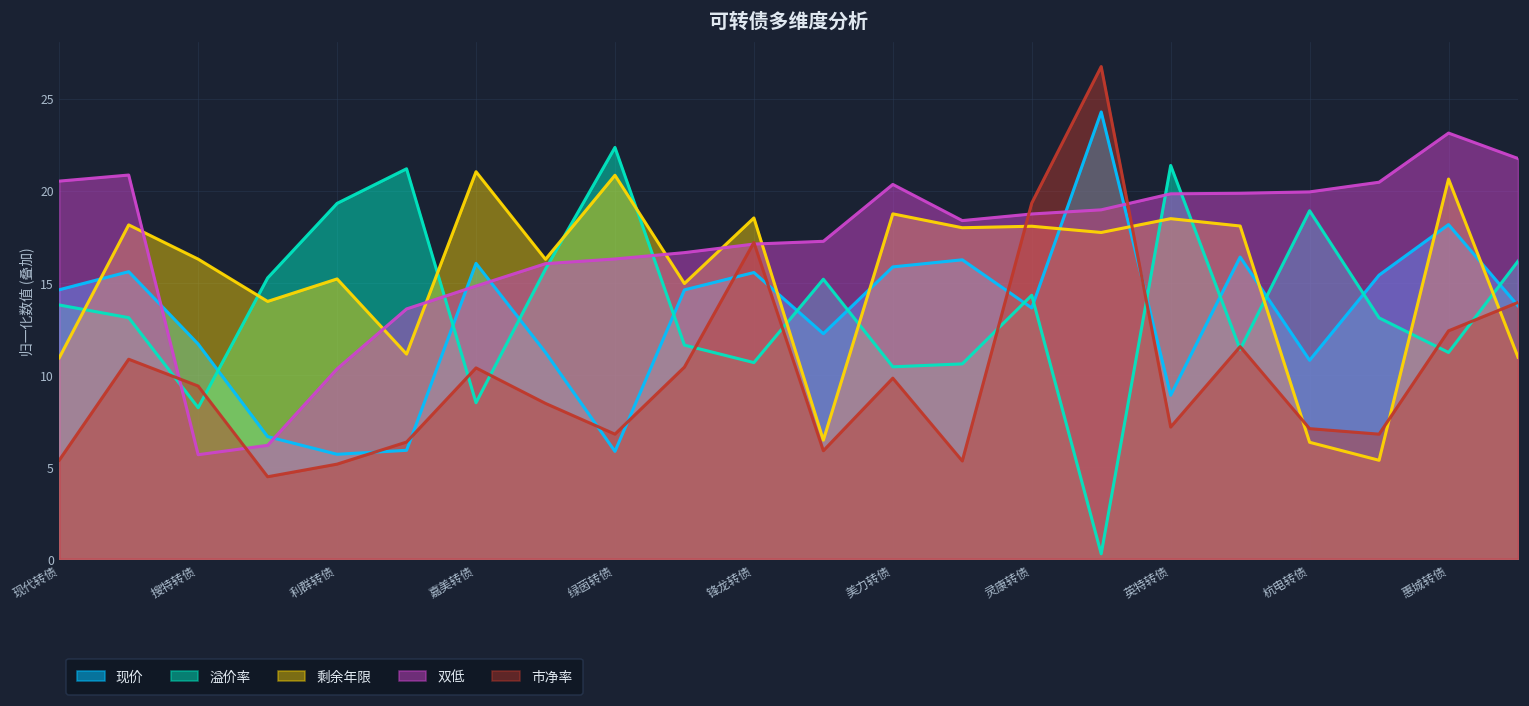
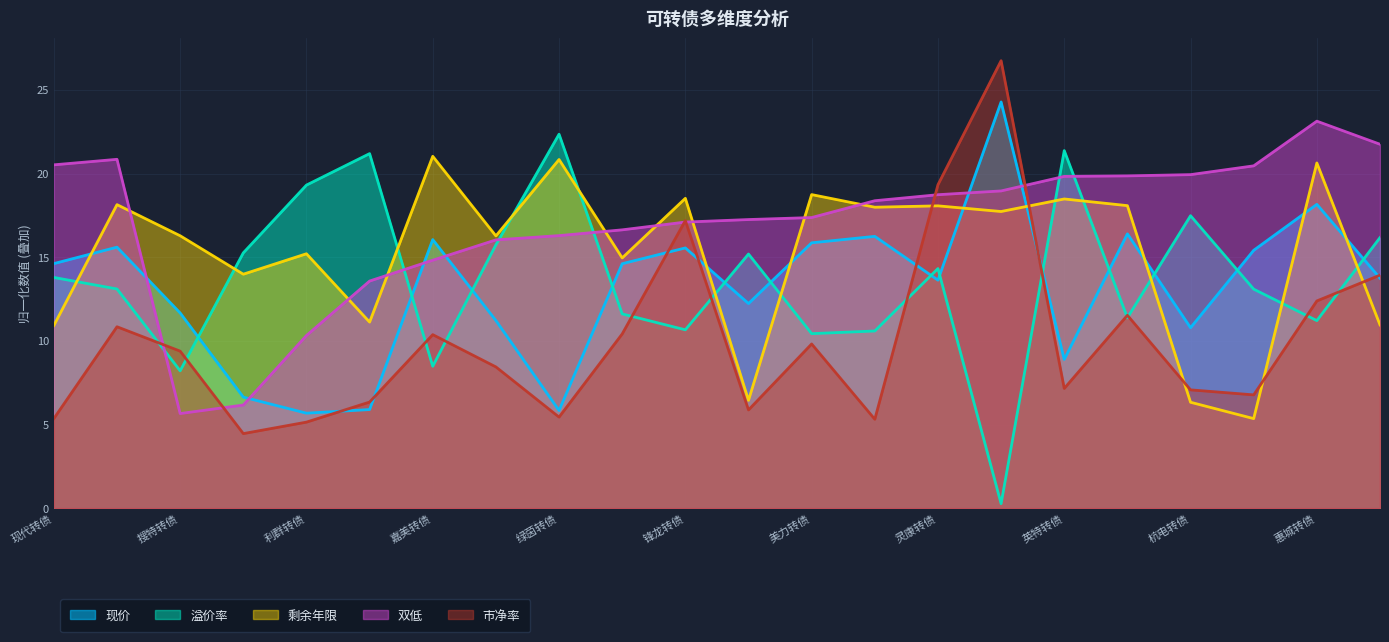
  {
    "现价": {
      "现代转债": 14.6,
      "搜特转债": 11.7,
      "利群转债": 5.7,
      "嘉美转债": 16.1,
      "绿茵转债": 5.8,
      "锋龙转债": 15.6,
      "美力转债": 15.9,
      "灵康转债": 13.6,
      "英特转债": 8.9,
      "杭电转债": 10.8,
      "惠城转债": 18.2
    },
    "溢价率": {
      "现代转债": 13.8,
      "搜特转债": 8.2,
      "利群转债": 19.3,
      "嘉美转债": 8.5,
      "绿茵转债": 22.4,
      "锋龙转债": 10.7,
      "美力转债": 10.4,
      "灵康转债": 14.3,
      "英特转债": 21.4,
-     "杭电转债": 18.9,
+     "杭电转债": 17.5,
      "惠城转债": 11.2
    },
    "剩余年限": {
      "现代转债": 10.9,
      "搜特转债": 16.3,
      "利群转债": 15.2,
      "嘉美转债": 21.0,
      "绿茵转债": 20.8,
      "锋龙转债": 18.5,
      "美力转债": 18.7,
      "灵康转债": 18.1,
      "英特转债": 18.5,
      "杭电转债": 6.3,
      "惠城转债": 20.6
    },
    "双低": {
      "现代转债": 20.5,
      "搜特转债": 5.7,
      "利群转债": 10.3,
      "嘉美转债": 14.8,
      "绿茵转债": 16.3,
-     "美力转债": 20.3,
+     "美力转债": 17.4,
      "灵康转债": 18.7,
      "英特转债": 19.8,
      "杭电转债": 19.9,
      "惠城转债": 23.1
    },
    "市净率": {
      "现代转债": 5.4,
      "搜特转债": 9.4,
      "利群转债": 5.1,
      "嘉美转债": 10.4,
-     "绿茵转债": 6.8,
+     "绿茵转债": 5.4,
      "美力转债": 9.8,
      "灵康转债": 19.3,
      "英特转债": 7.2,
      "杭电转债": 7.1,
      "惠城转债": 12.4
    }
  }
